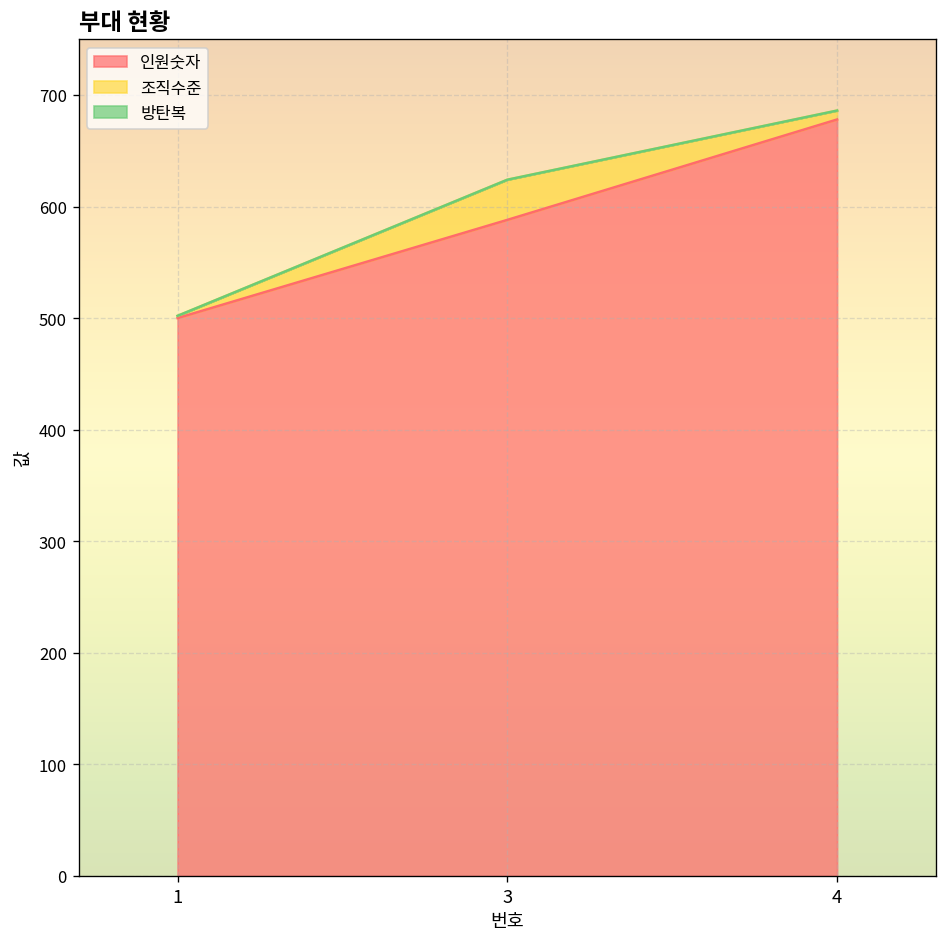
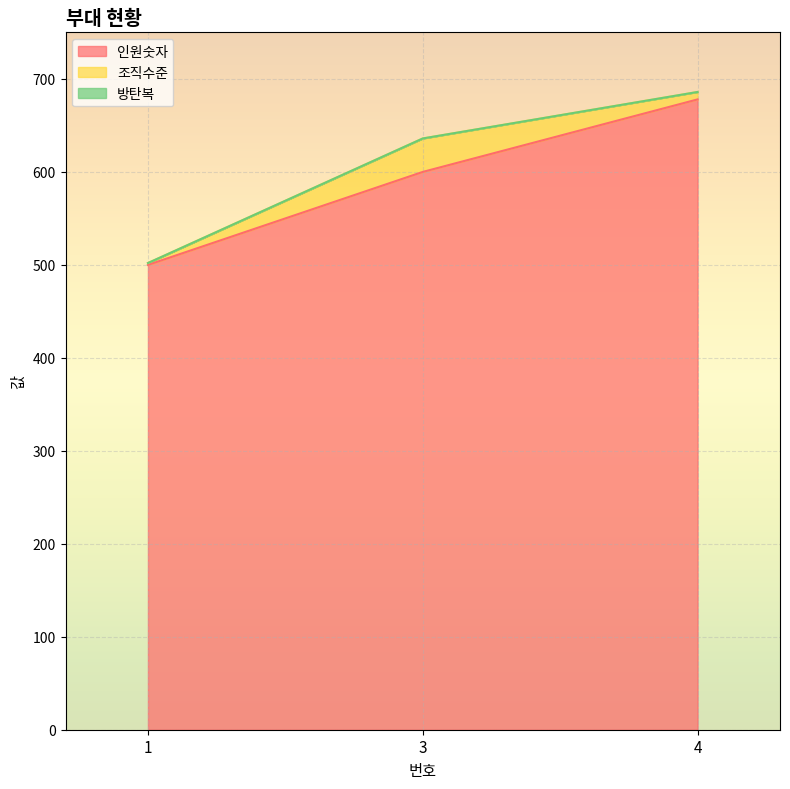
  {
    "인원숫자": {
-     "3": 590,
+     "3": 600,
      "4": 680
    }
  }
